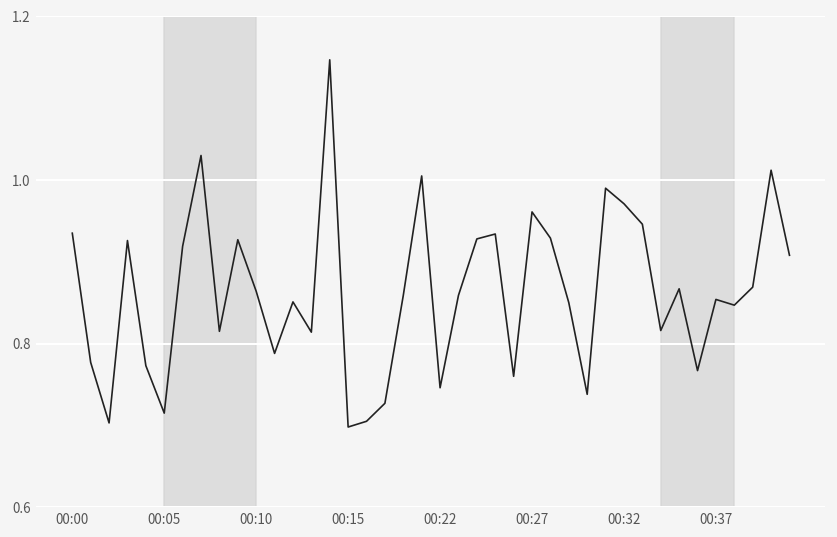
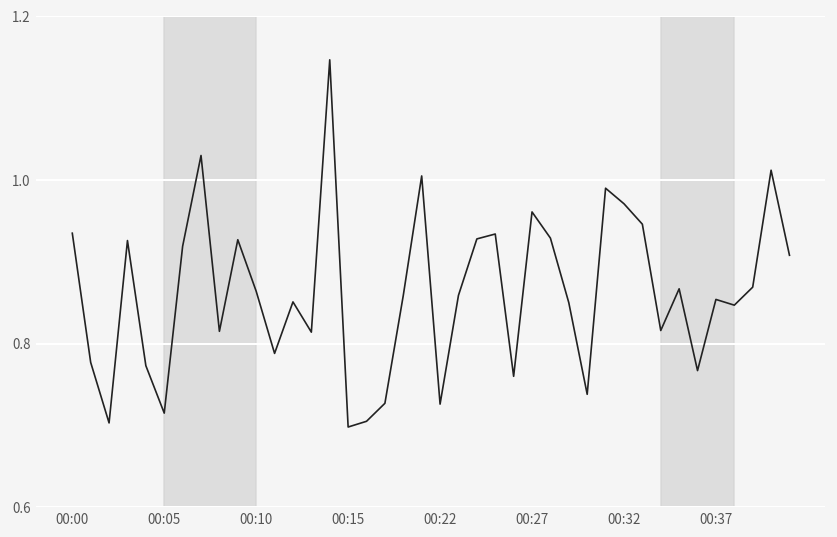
  {
    "00:00": 0.94,
    "00:05": 0.72,
    "00:10": 0.86,
    "00:15": 0.70,
-   "00:22": 0.75,
+   "00:22": 0.73,
    "00:27": 0.96,
    "00:32": 0.97,
    "00:37": 0.85
  }
